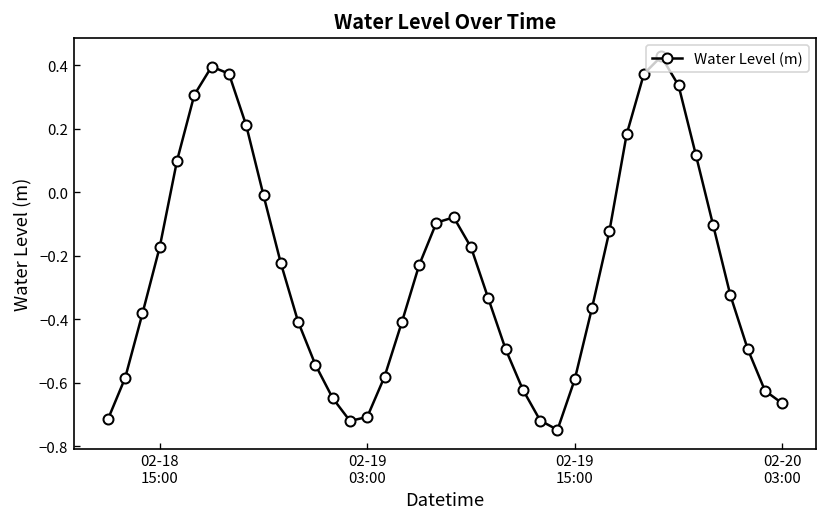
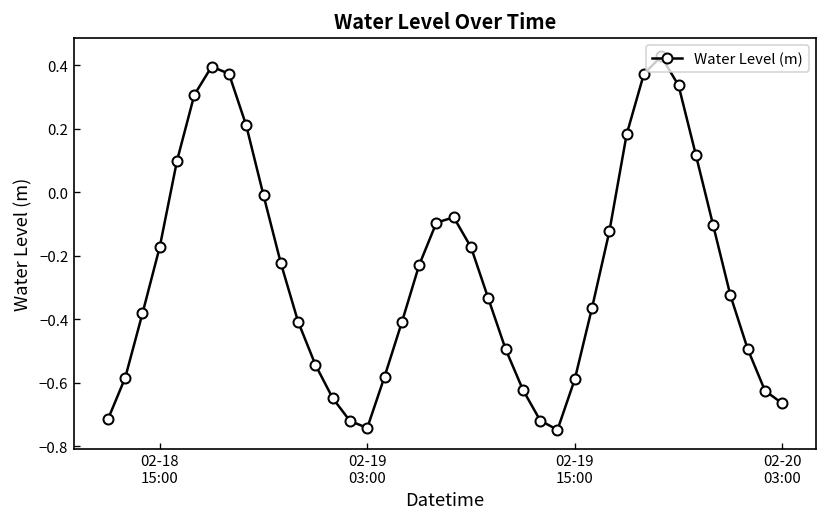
  {
    "02-18 15:00": -0.17,
-   "02-19 03:00": -0.71,
+   "02-19 03:00": -0.74,
    "02-19 15:00": -0.59,
    "02-20 03:00": -0.67
  }
